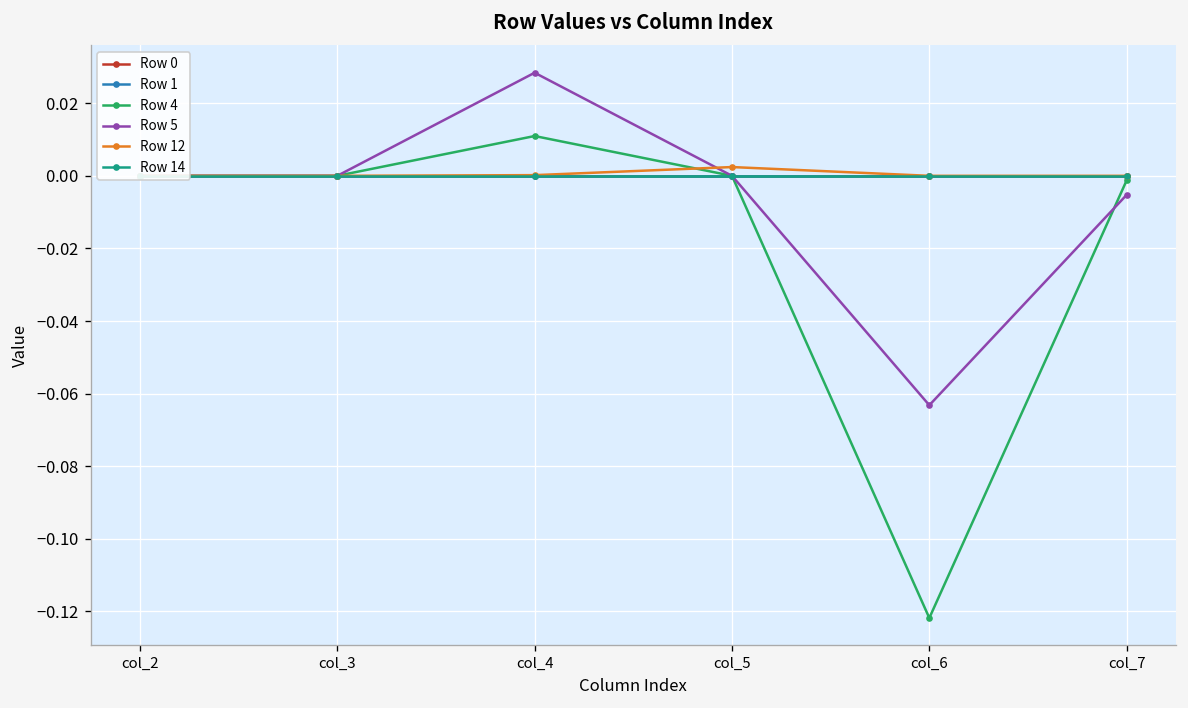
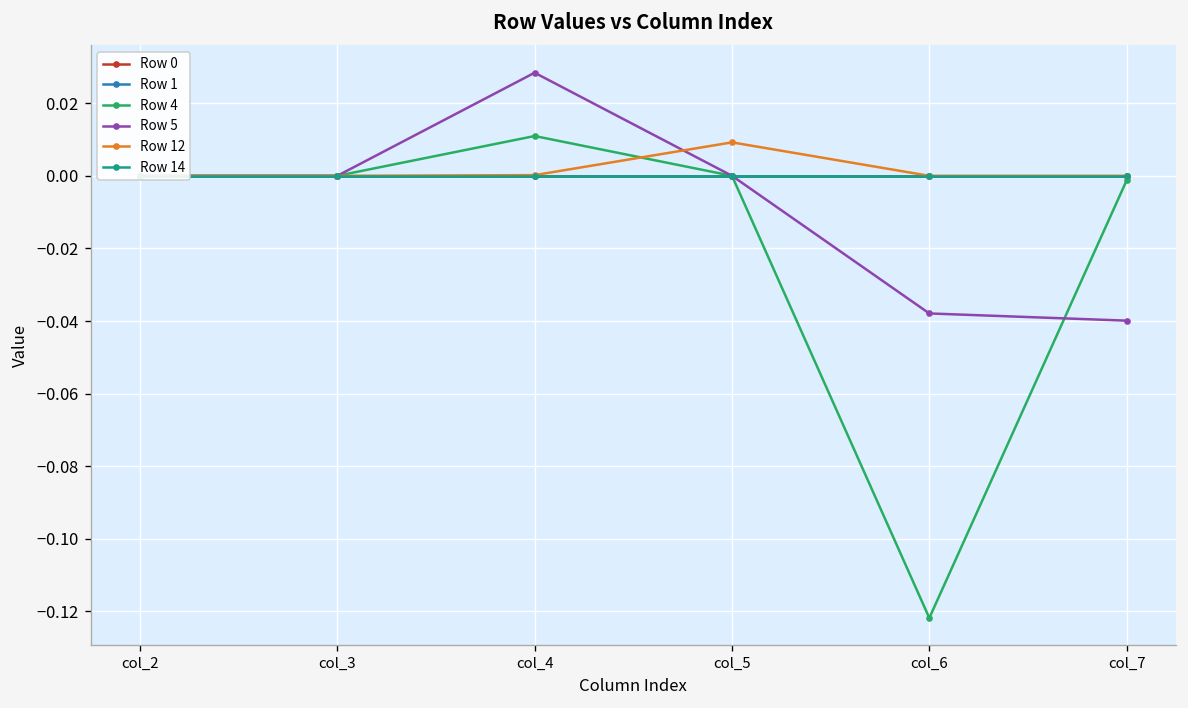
  {
    "Row 5": {
      "col_4": 0.028,
-     "col_6": -0.063,
-     "col_7": -0.005
+     "col_6": -0.038,
+     "col_7": -0.040
    },
    "Row 12": {
-     "col_5": 0.002
+     "col_5": 0.009
    }
  }
